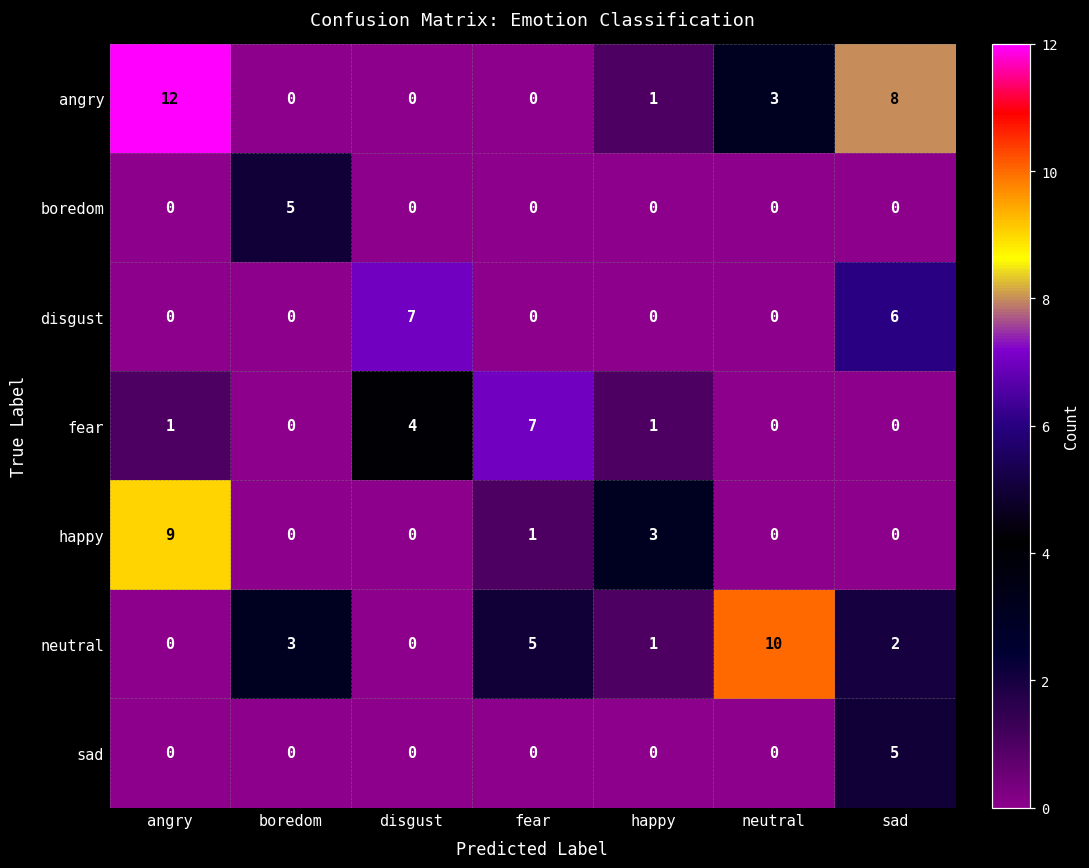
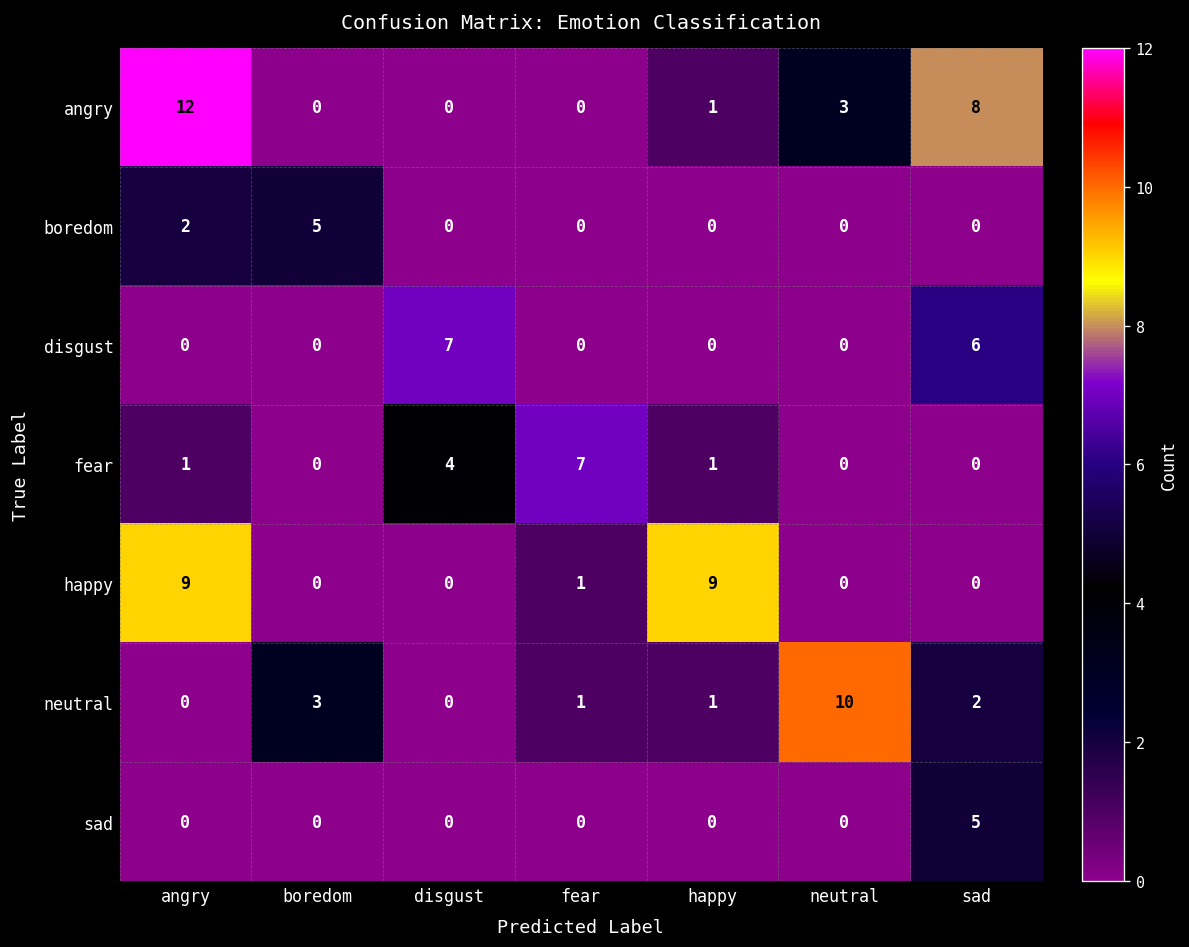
  {
    "angry": {
      "angry": 12,
      "boredom": 0,
      "disgust": 0,
      "fear": 0,
      "happy": 1,
      "neutral": 3,
      "sad": 8
    },
    "boredom": {
-     "angry": 0,
+     "angry": 2,
      "boredom": 5,
      "disgust": 0,
      "fear": 0,
      "happy": 0,
      "neutral": 0,
      "sad": 0
    },
    "disgust": {
      "angry": 0,
      "boredom": 0,
      "disgust": 7,
      "fear": 0,
      "happy": 0,
      "neutral": 0,
      "sad": 6
    },
    "fear": {
      "angry": 1,
      "boredom": 0,
      "disgust": 4,
      "fear": 7,
      "happy": 1,
      "neutral": 0,
      "sad": 0
    },
    "happy": {
      "angry": 9,
      "boredom": 0,
      "disgust": 0,
      "fear": 1,
-     "happy": 3,
+     "happy": 9,
      "neutral": 0,
      "sad": 0
    },
    "neutral": {
      "angry": 0,
      "boredom": 3,
      "disgust": 0,
-     "fear": 5,
+     "fear": 1,
      "happy": 1,
      "neutral": 10,
      "sad": 2
    },
    "sad": {
      "angry": 0,
      "boredom": 0,
      "disgust": 0,
      "fear": 0,
      "happy": 0,
      "neutral": 0,
      "sad": 5
    }
  }
